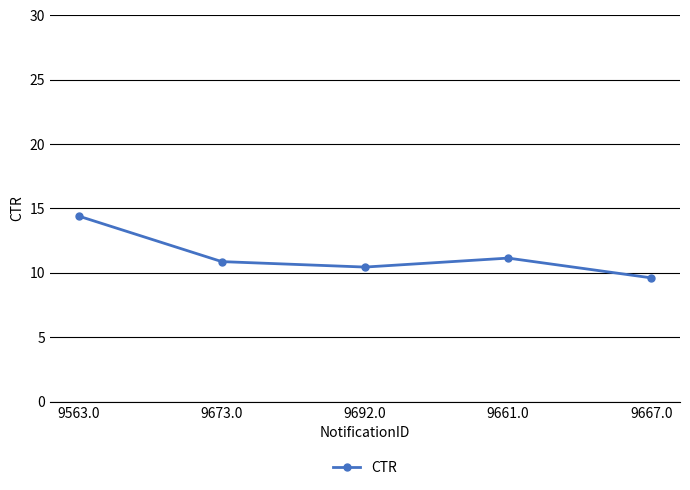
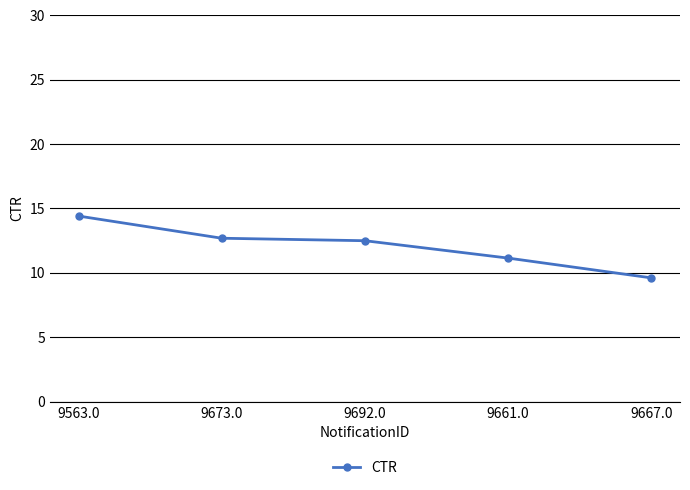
  {
    "9563.0": 14.4,
-   "9673.0": 10.9,
-   "9692.0": 10.4,
+   "9673.0": 12.7,
+   "9692.0": 12.5,
    "9661.0": 11.1,
    "9667.0": 9.6
  }
